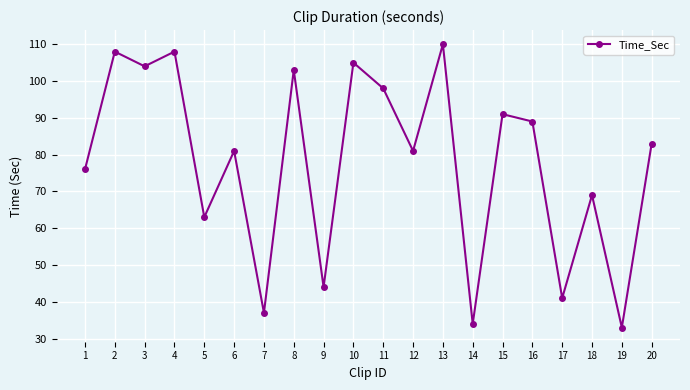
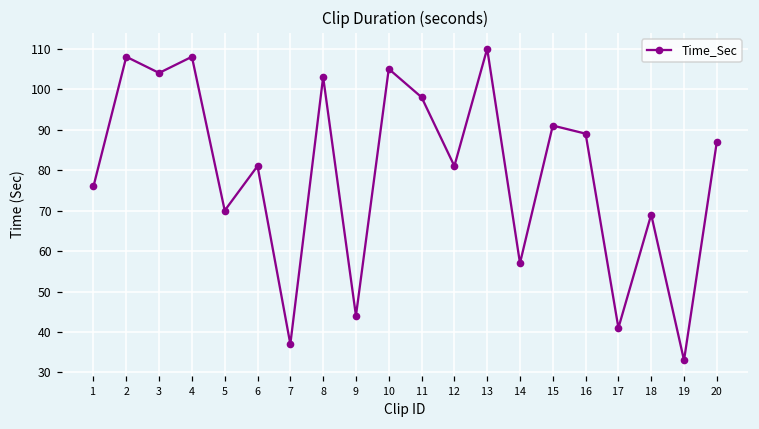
  {
    "1": 76,
    "2": 108,
    "3": 104,
    "4": 108,
-   "5": 63,
+   "5": 70,
    "6": 81,
    "7": 37,
    "8": 103,
    "9": 44,
    "10": 105,
    "11": 98,
    "12": 81,
    "13": 110,
-   "14": 34,
+   "14": 57,
    "15": 91,
    "16": 89,
    "17": 41,
    "18": 69,
    "19": 33,
-   "20": 83
+   "20": 87
  }
